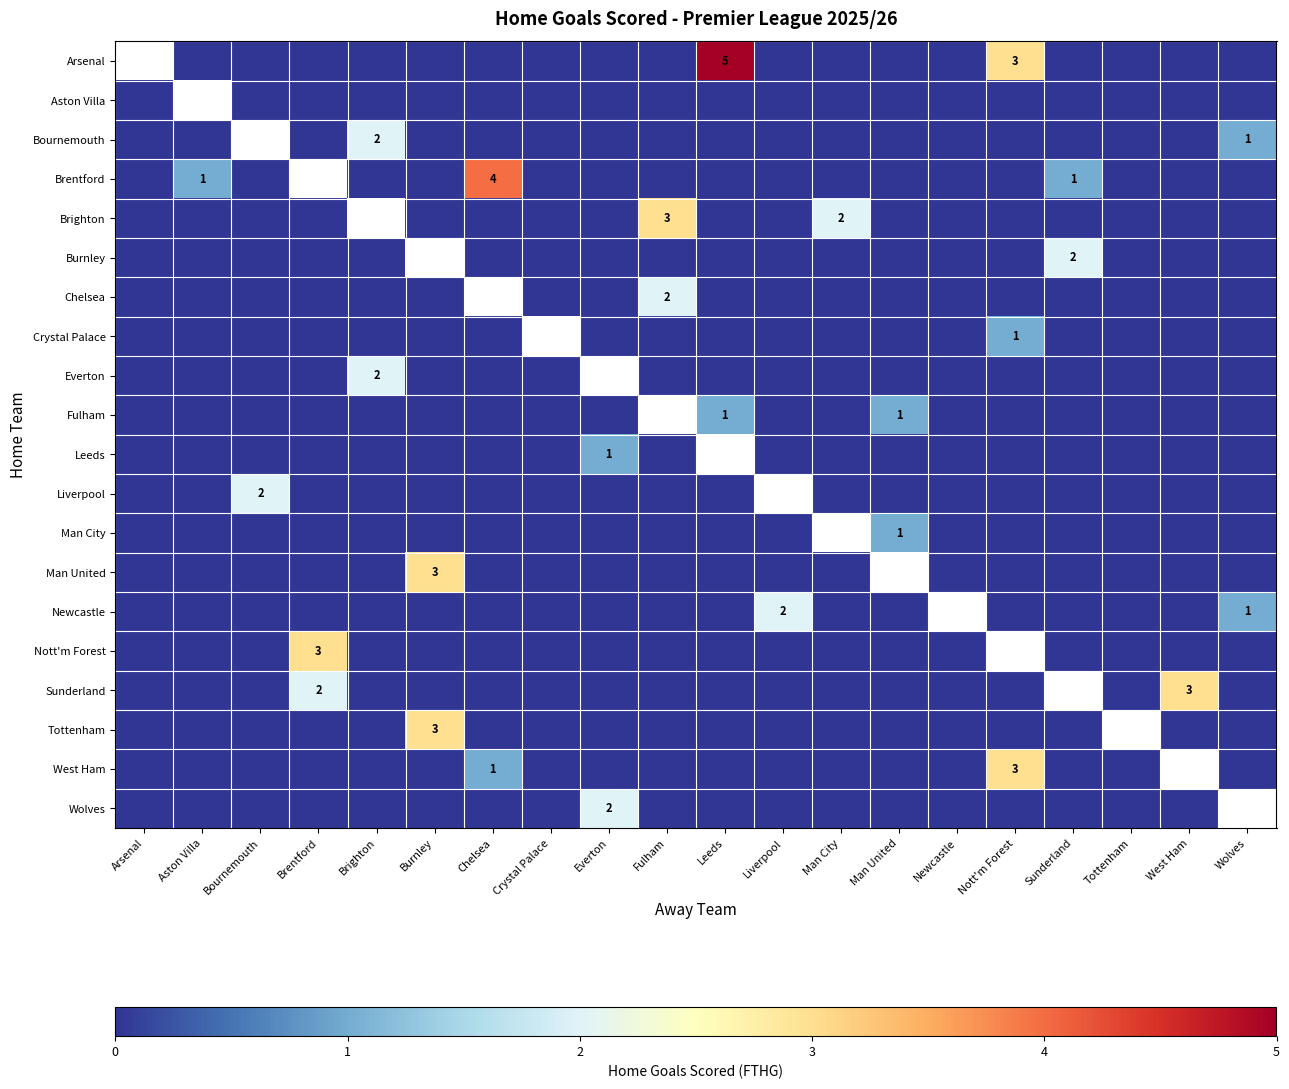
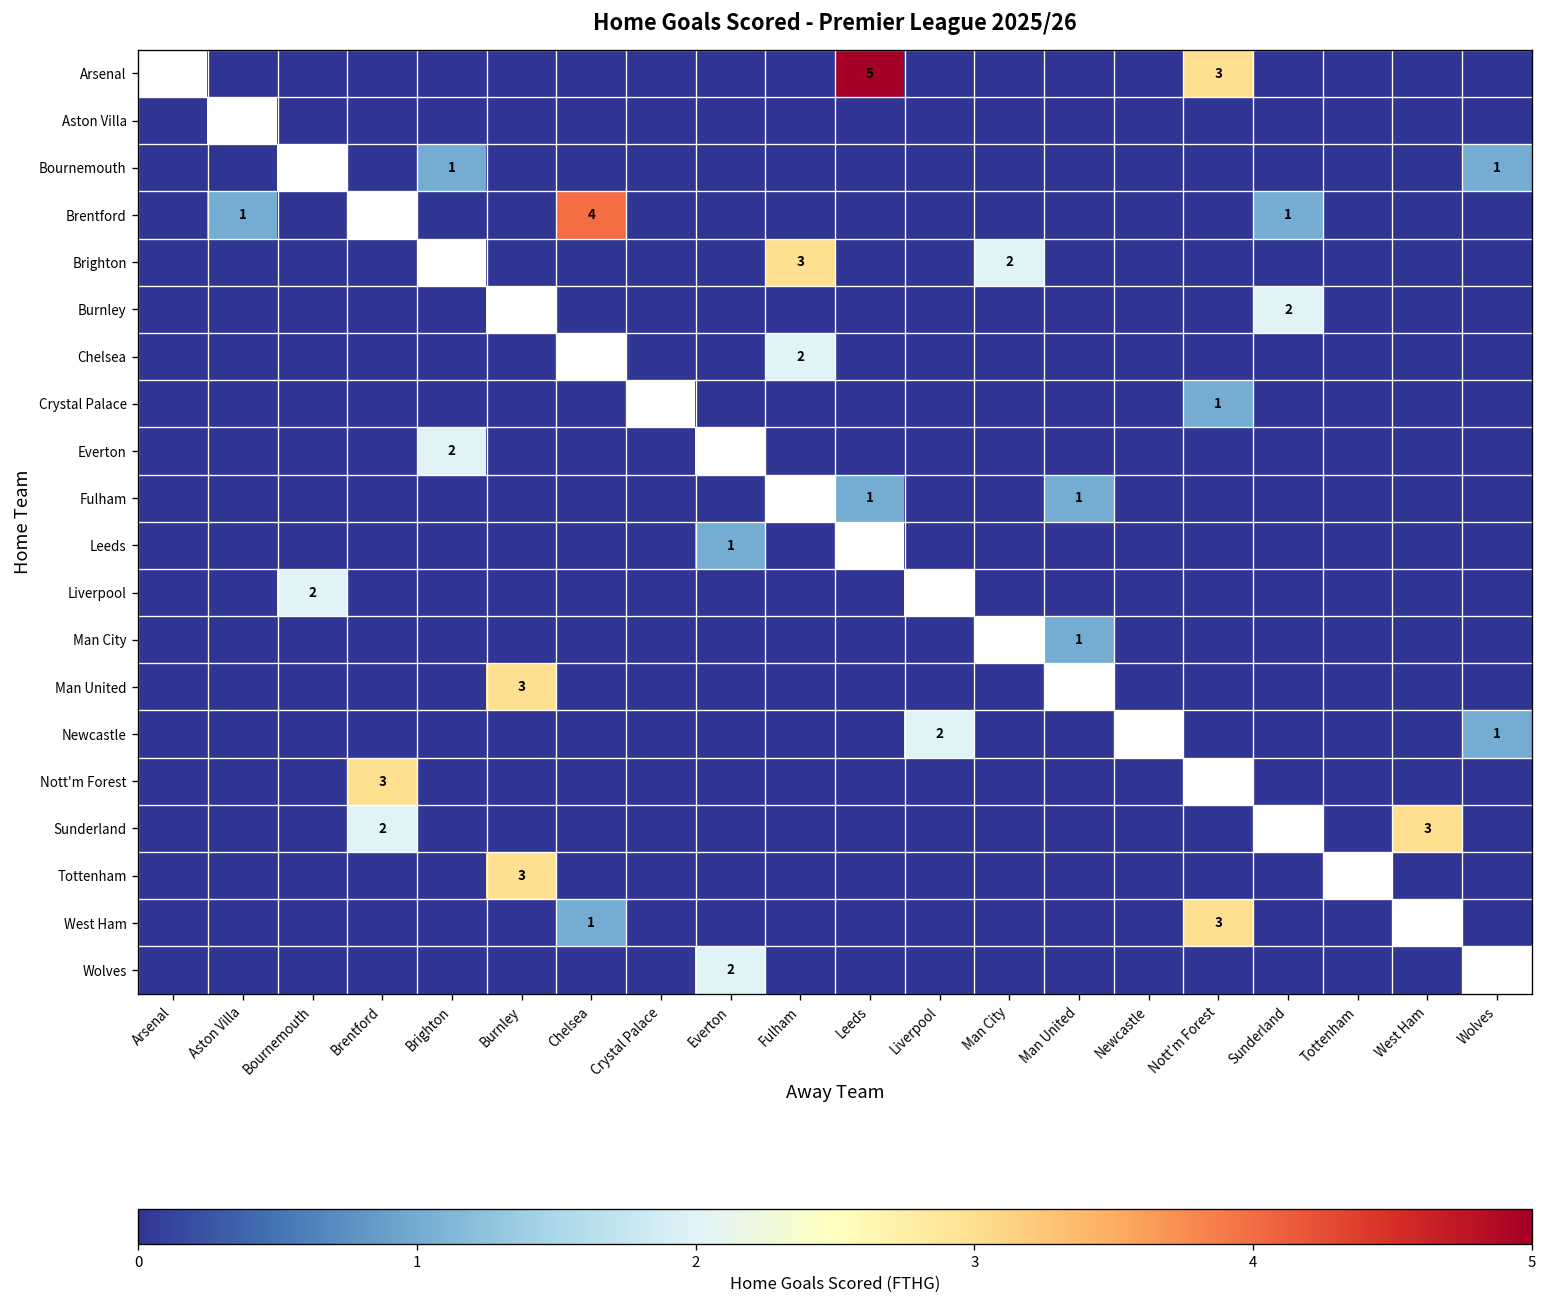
  {
    "Arsenal": {
      "Leeds": 5,
      "Nott'm Forest": 3
    },
    "Bournemouth": {
-     "Brighton": 2,
+     "Brighton": 1,
      "Wolves": 1
    },
    "Brentford": {
      "Aston Villa": 1,
      "Chelsea": 4,
      "Sunderland": 1
    },
    "Brighton": {
      "Fulham": 3,
      "Man City": 2
    },
    "Burnley": {
      "Sunderland": 2
    },
    "Chelsea": {
      "Fulham": 2
    },
    "Crystal Palace": {
      "Nott'm Forest": 1
    },
    "Everton": {
      "Brighton": 2
    },
    "Fulham": {
      "Leeds": 1,
      "Man United": 1
    },
    "Leeds": {
      "Everton": 1
    },
    "Liverpool": {
      "Bournemouth": 2
    },
    "Man City": {
      "Man United": 1
    },
    "Man United": {
      "Burnley": 3
    },
    "Newcastle": {
      "Liverpool": 2,
      "Wolves": 1
    },
    "Nott'm Forest": {
      "Brentford": 3
    },
    "Sunderland": {
      "Brentford": 2,
      "West Ham": 3
    },
    "Tottenham": {
      "Burnley": 3
    },
    "West Ham": {
      "Chelsea": 1,
      "Nott'm Forest": 3
    },
    "Wolves": {
      "Everton": 2
    }
  }
